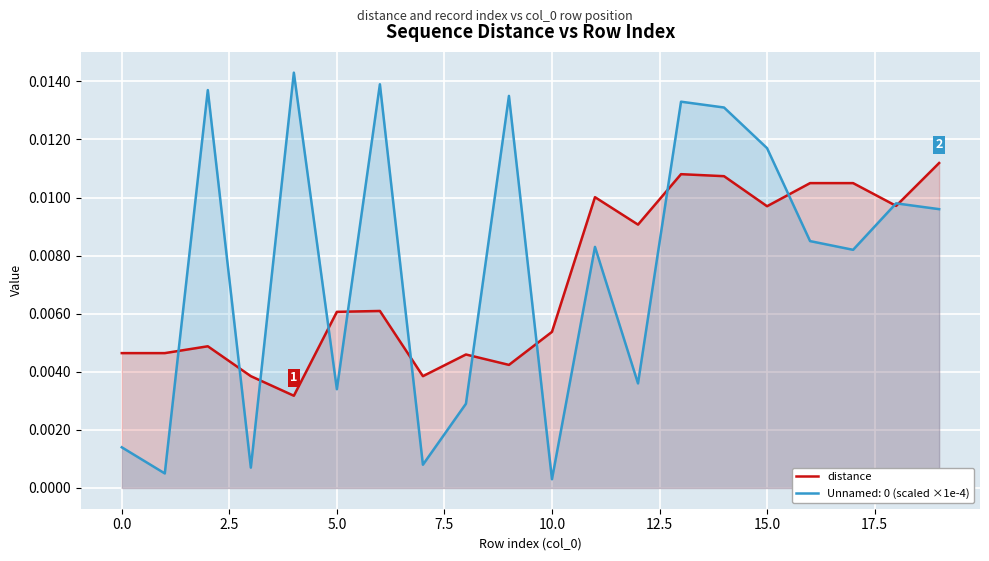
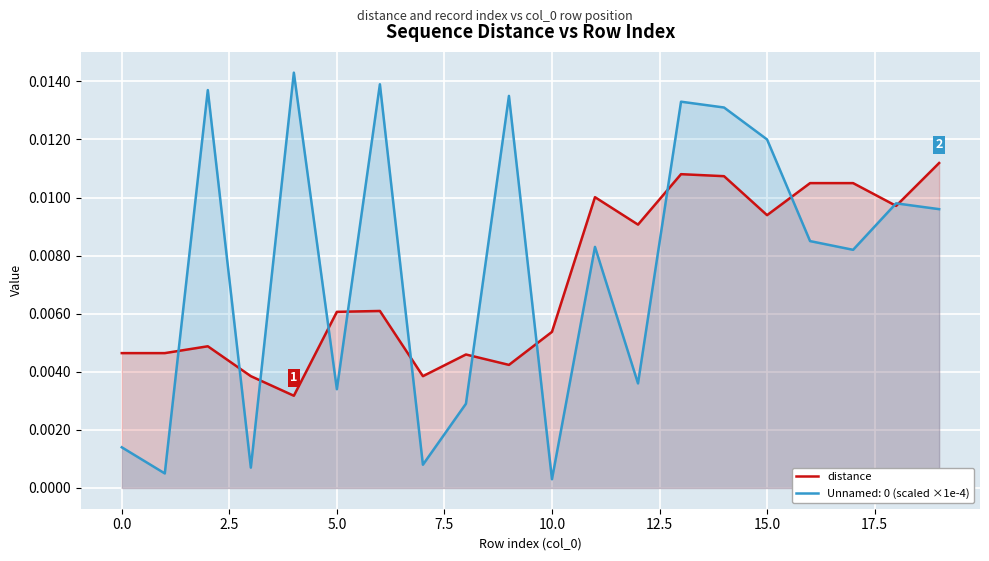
  {
    "distance": {
      "0.0": 0.0046,
      "5.0": 0.0061,
      "10.0": 0.0054,
-     "15.0": 0.0097
+     "15.0": 0.0094
    },
    "Unnamed: 0 (scaled ×1e-4)": {
      "0.0": 0.0014,
      "5.0": 0.0034,
      "10.0": 0.0003,
-     "15.0": 0.0117
+     "15.0": 0.0120
    }
  }
